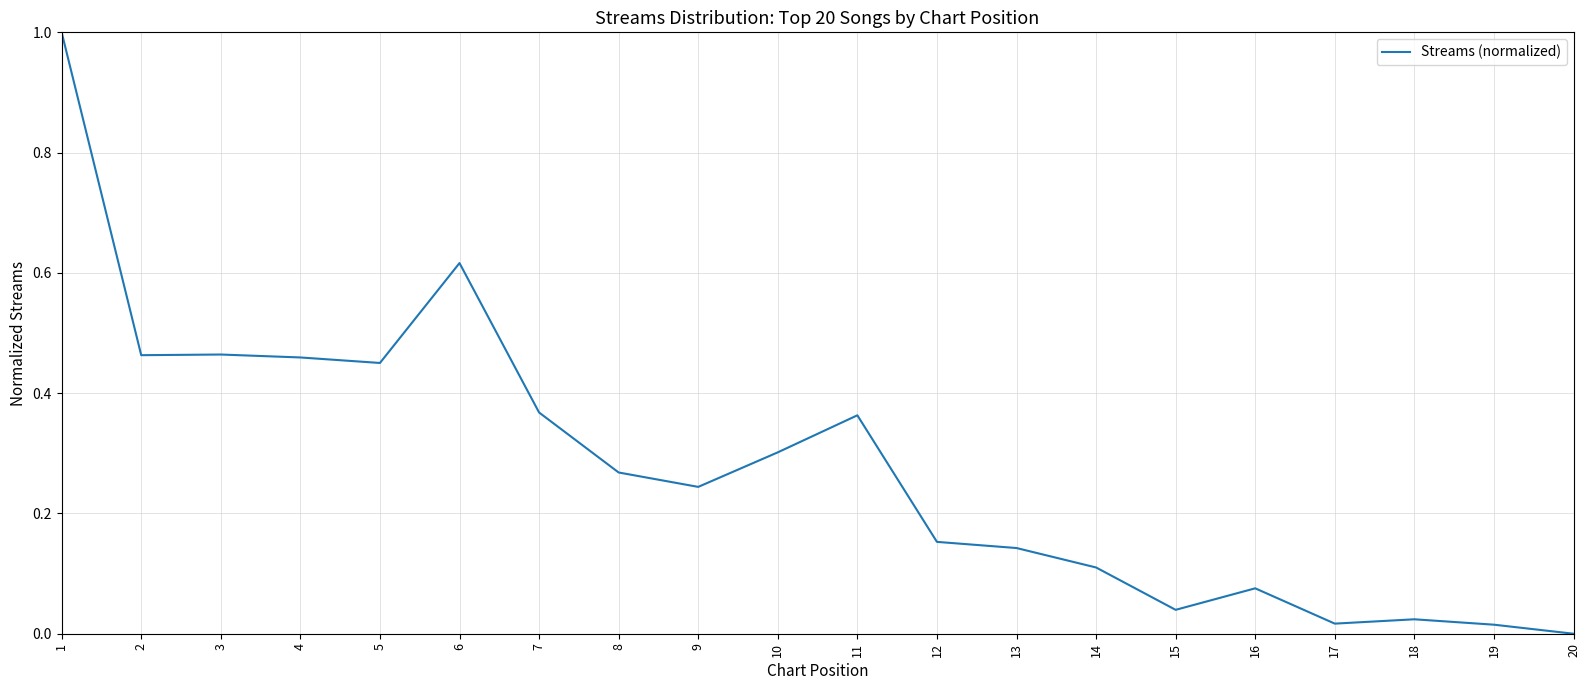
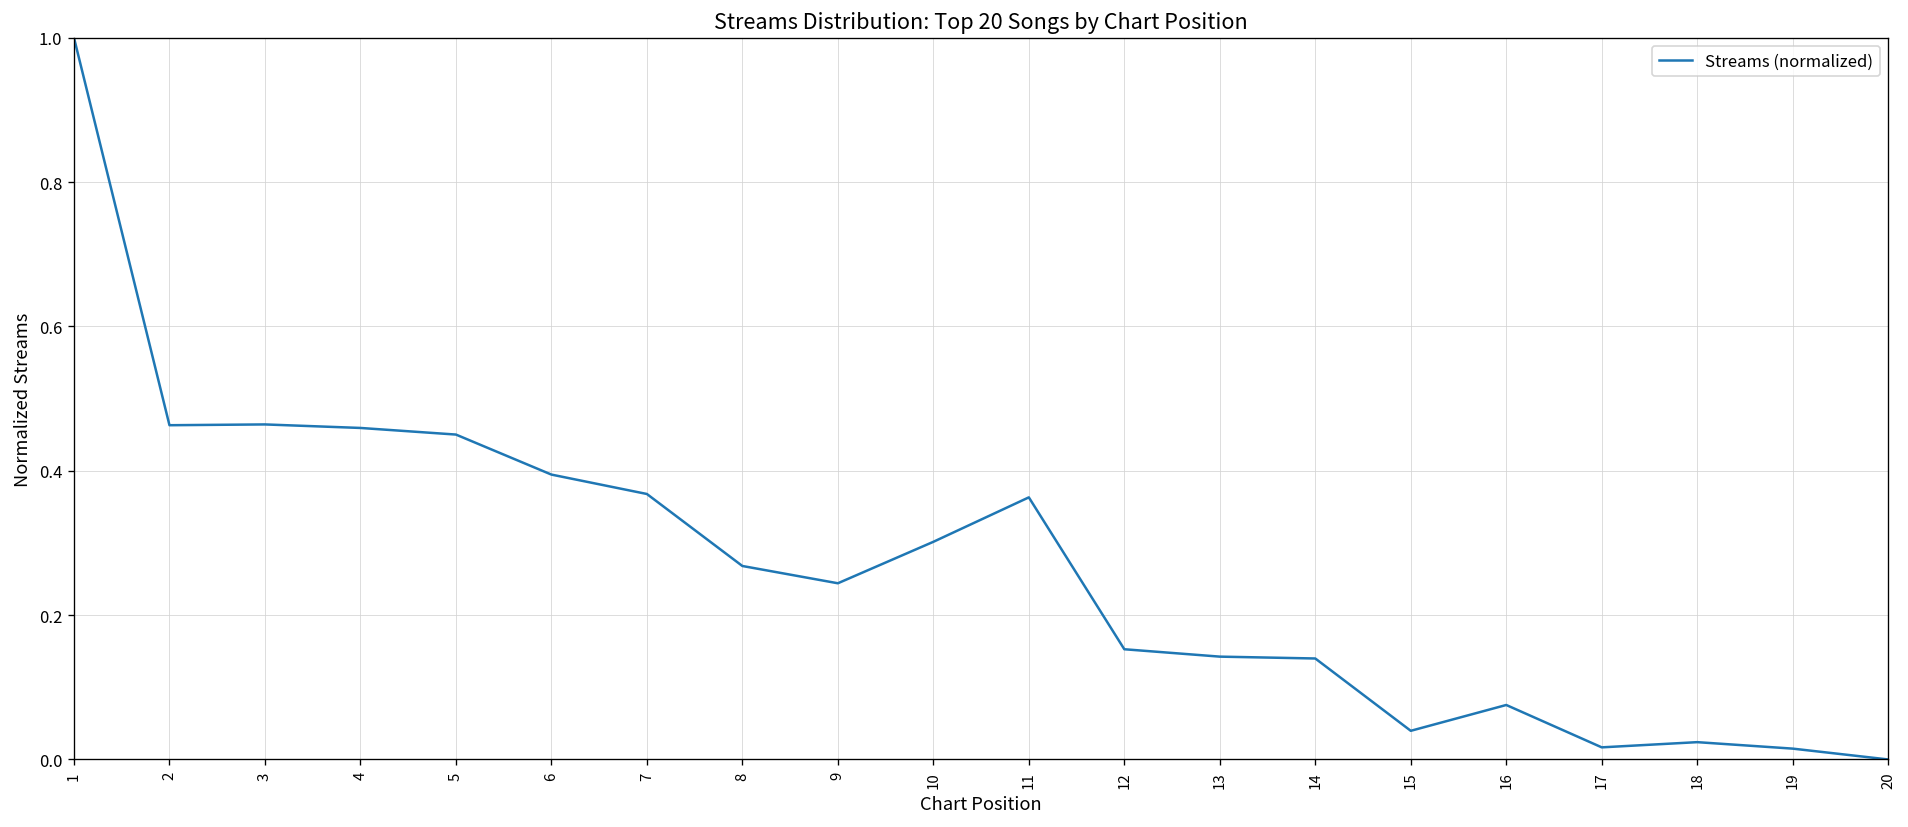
  {
    "1": 1.00,
    "2": 0.46,
    "3": 0.46,
    "4": 0.46,
    "5": 0.45,
-   "6": 0.62,
+   "6": 0.39,
    "7": 0.37,
    "8": 0.27,
    "9": 0.24,
    "10": 0.30,
    "11": 0.36,
    "12": 0.15,
    "13": 0.14,
-   "14": 0.11,
+   "14": 0.14,
    "15": 0.04,
    "16": 0.08,
    "17": 0.02,
    "18": 0.02,
    "19": 0.02,
    "20": 0.00
  }
